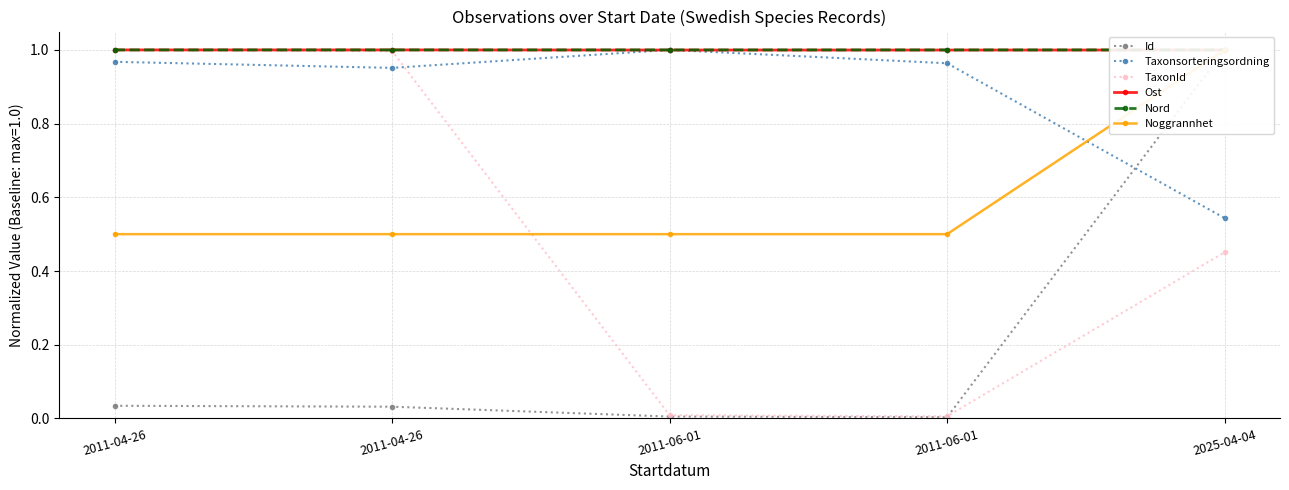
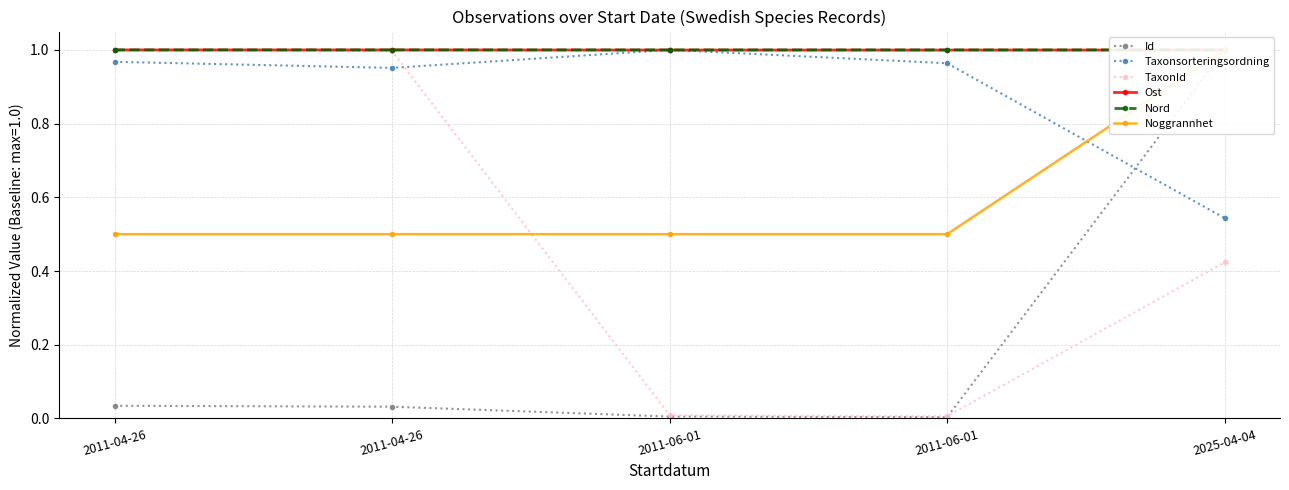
  {
    "Taxonsorteringsordning": {
      "2025-04-04": 0.54
    },
    "TaxonId": {
-     "2025-04-04": 0.45
+     "2025-04-04": 0.42
    }
  }
